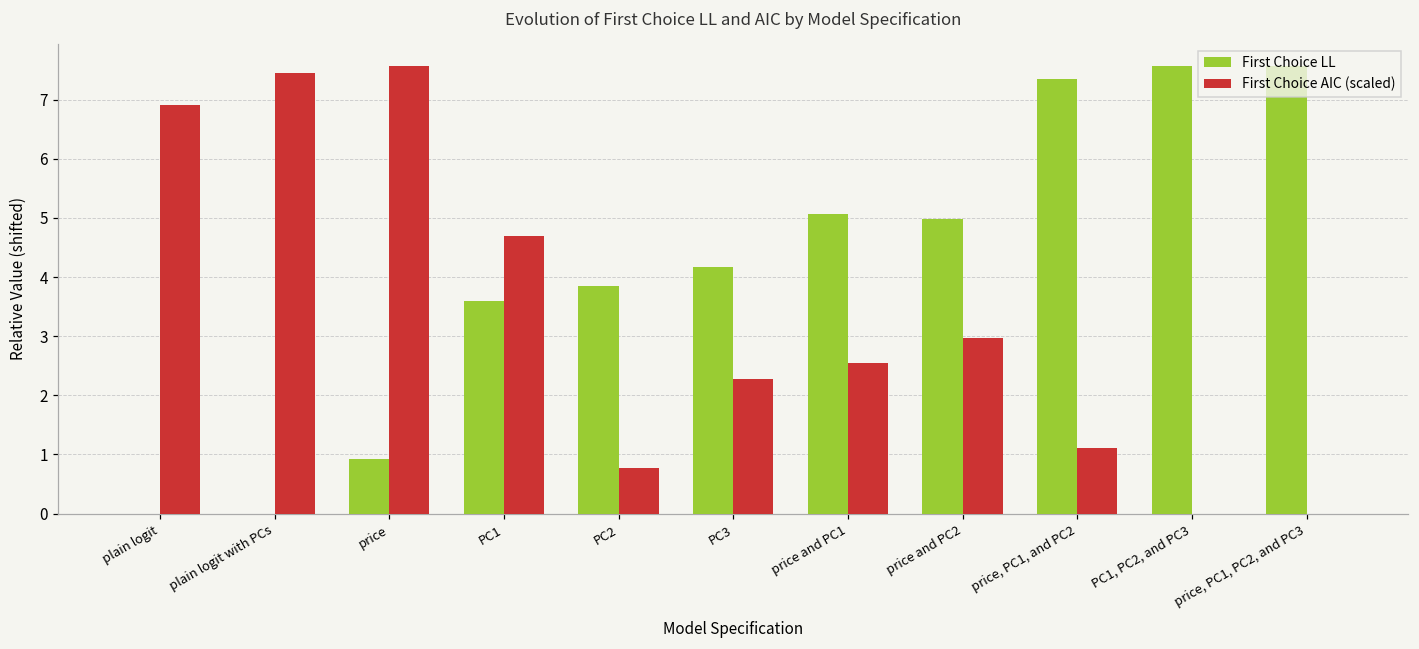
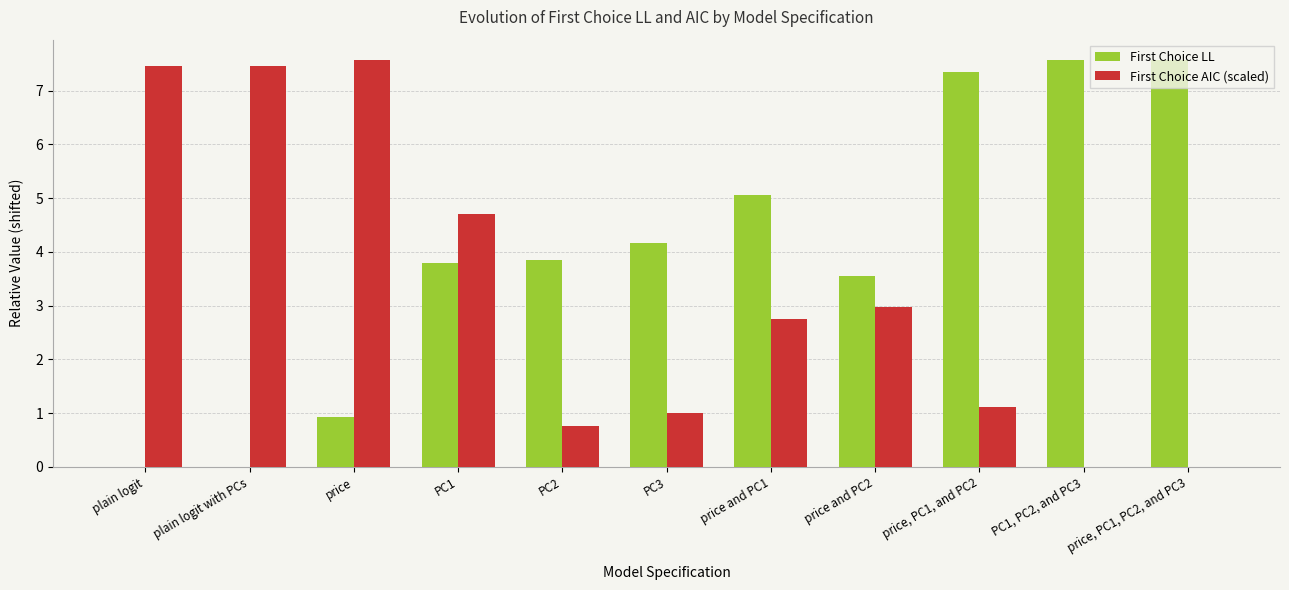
  {
    "First Choice LL": {
      "plain logit": 0.0,
      "plain logit with PCs": 0.0,
      "price": 0.9,
-     "PC1": 3.6,
+     "PC1": 3.8,
      "PC2": 3.9,
      "PC3": 4.2,
      "price and PC1": 5.1,
-     "price and PC2": 5.0,
+     "price and PC2": 3.6,
      "price, PC1, and PC2": 7.3,
      "PC1, PC2, and PC3": 7.6
    },
    "First Choice AIC (scaled)": {
-     "plain logit": 6.9,
+     "plain logit": 7.5,
      "plain logit with PCs": 7.5,
      "price": 7.6,
      "PC1": 4.7,
      "PC2": 0.8,
-     "PC3": 2.3,
-     "price and PC1": 2.5,
+     "PC3": 1.0,
+     "price and PC1": 2.8,
      "price and PC2": 3.0,
      "price, PC1, and PC2": 1.1,
      "PC1, PC2, and PC3": 0.0,
      "price, PC1, PC2, and PC3": 0.0
    }
  }
